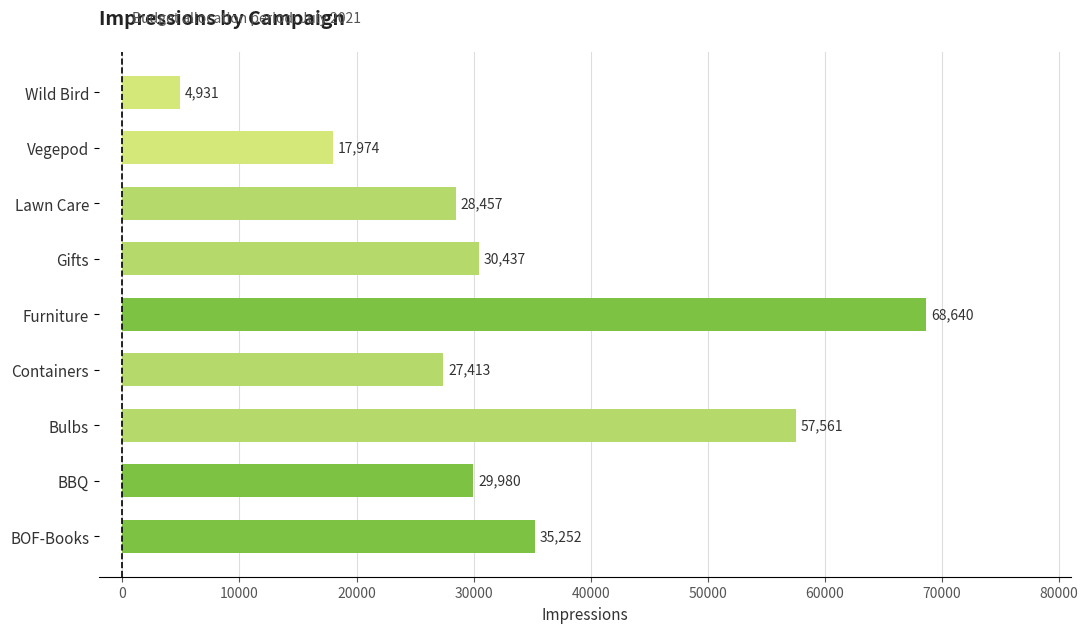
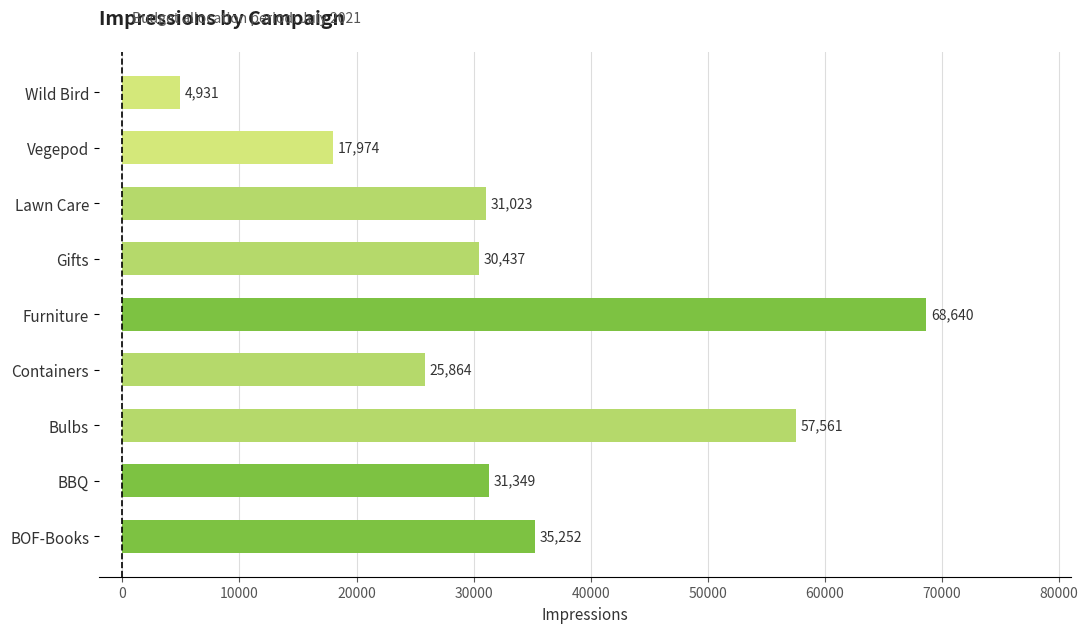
  {
    "Wild Bird": "4,931",
    "Vegepod": "17,974",
-   "Lawn Care": "28,457",
+   "Lawn Care": "31,023",
    "Gifts": "30,437",
    "Furniture": "68,640",
-   "Containers": "27,413",
+   "Containers": "25,864",
    "Bulbs": "57,561",
-   "BBQ": "29,980",
+   "BBQ": "31,349",
    "BOF-Books": "35,252"
  }
